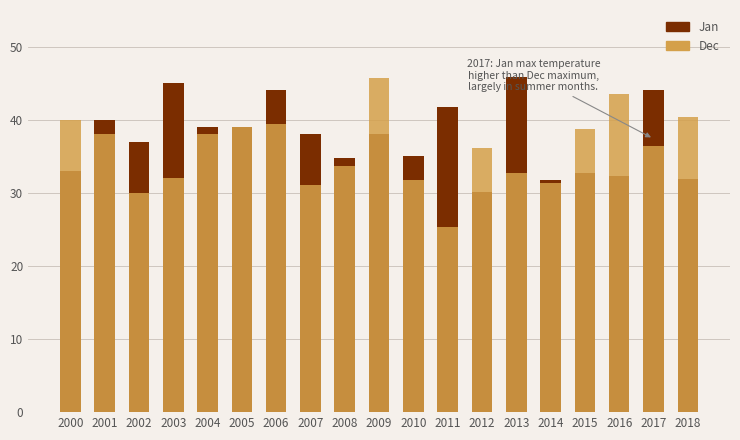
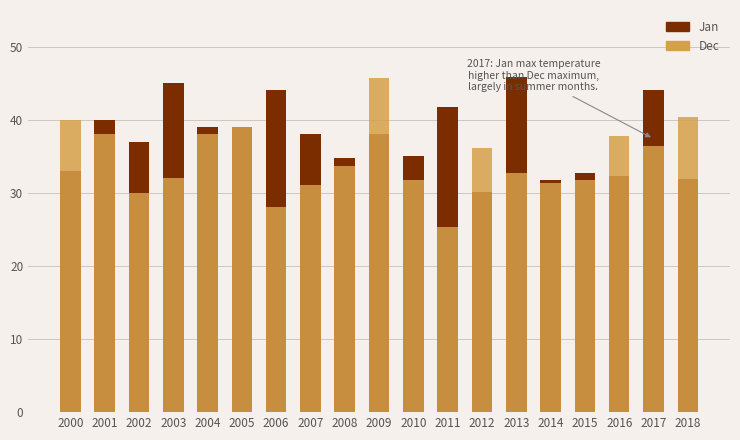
  {
    "Jan": {
      "2001": 40,
      "2002": 37,
      "2003": 45,
      "2004": 39,
      "2005": 39,
      "2006": 44,
      "2007": 38,
      "2008": 35,
      "2010": 35,
      "2011": 42,
      "2014": 32,
      "2017": 44
    },
    "Dec": {
      "2000": 40,
      "2005": 39,
-     "2006": 39,
+     "2006": 28,
      "2009": 46,
      "2012": 36,
-     "2015": 39,
-     "2016": 44,
+     "2015": 32,
+     "2016": 38,
      "2018": 40
    }
  }
